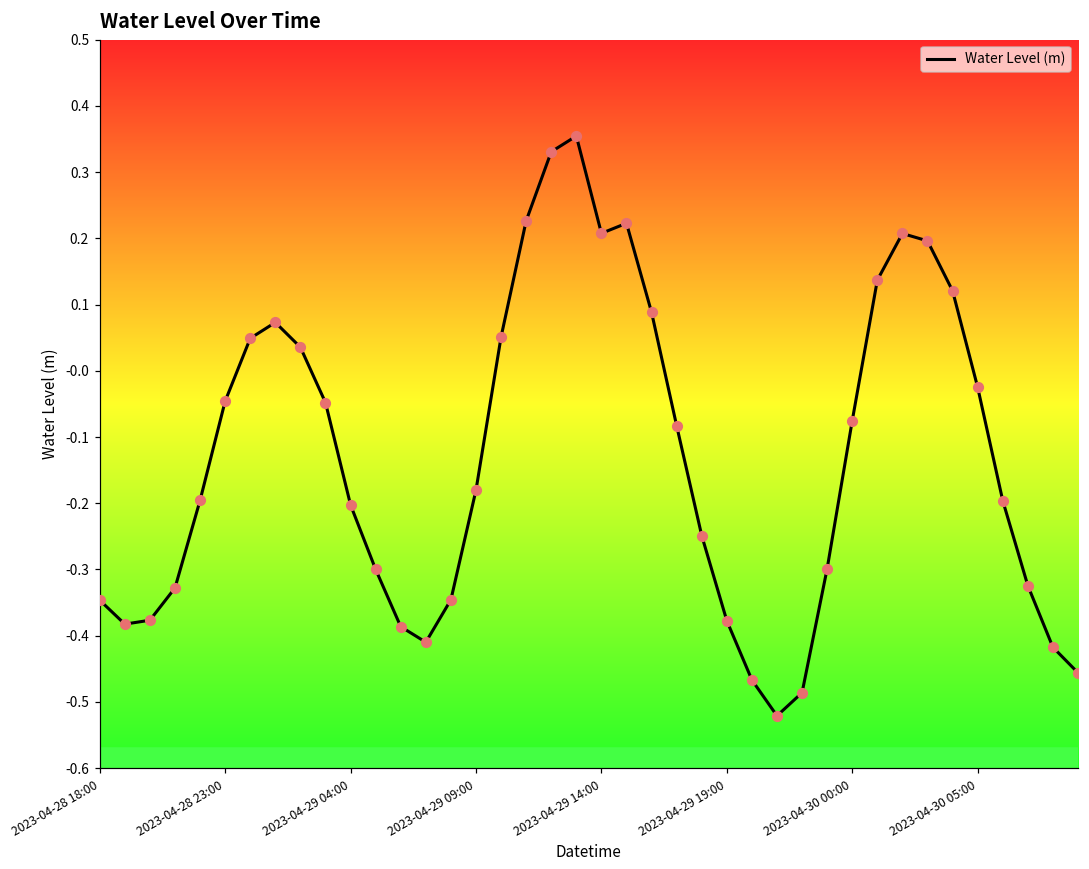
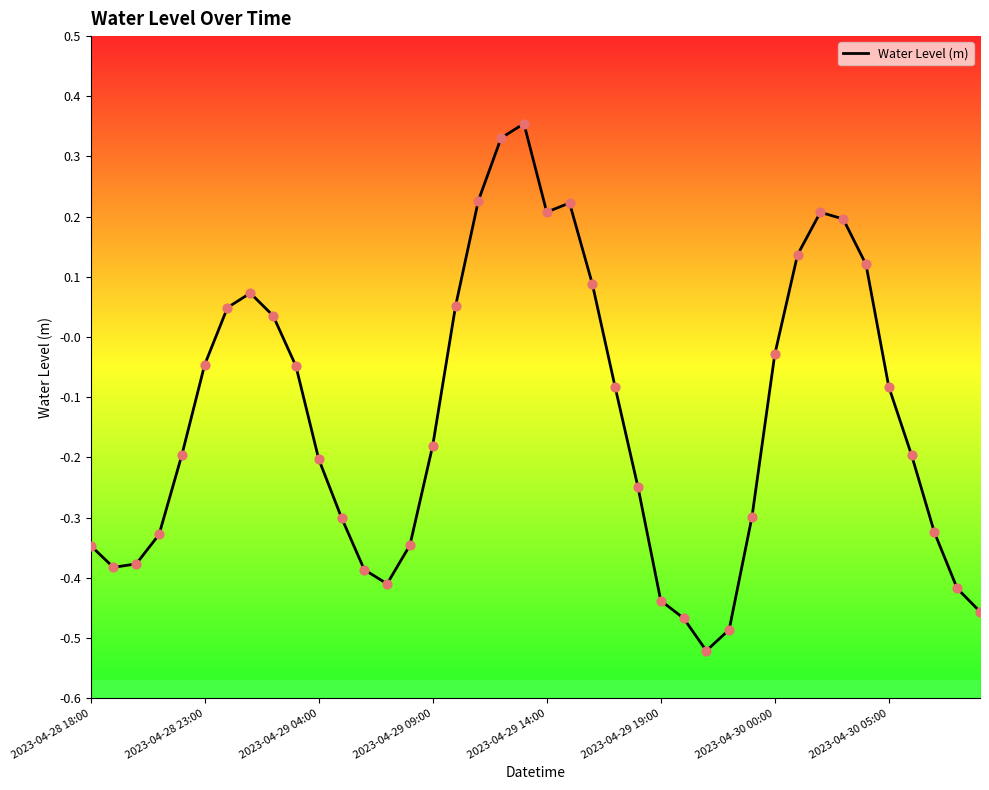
  {
    "2023-04-28 18:00": -0.35,
    "2023-04-28 23:00": -0.05,
    "2023-04-29 04:00": -0.20,
    "2023-04-29 09:00": -0.18,
    "2023-04-29 14:00": 0.21,
-   "2023-04-29 19:00": -0.38,
-   "2023-04-30 00:00": -0.08,
-   "2023-04-30 05:00": -0.02
+   "2023-04-29 19:00": -0.44,
+   "2023-04-30 00:00": -0.03,
+   "2023-04-30 05:00": -0.08
  }
